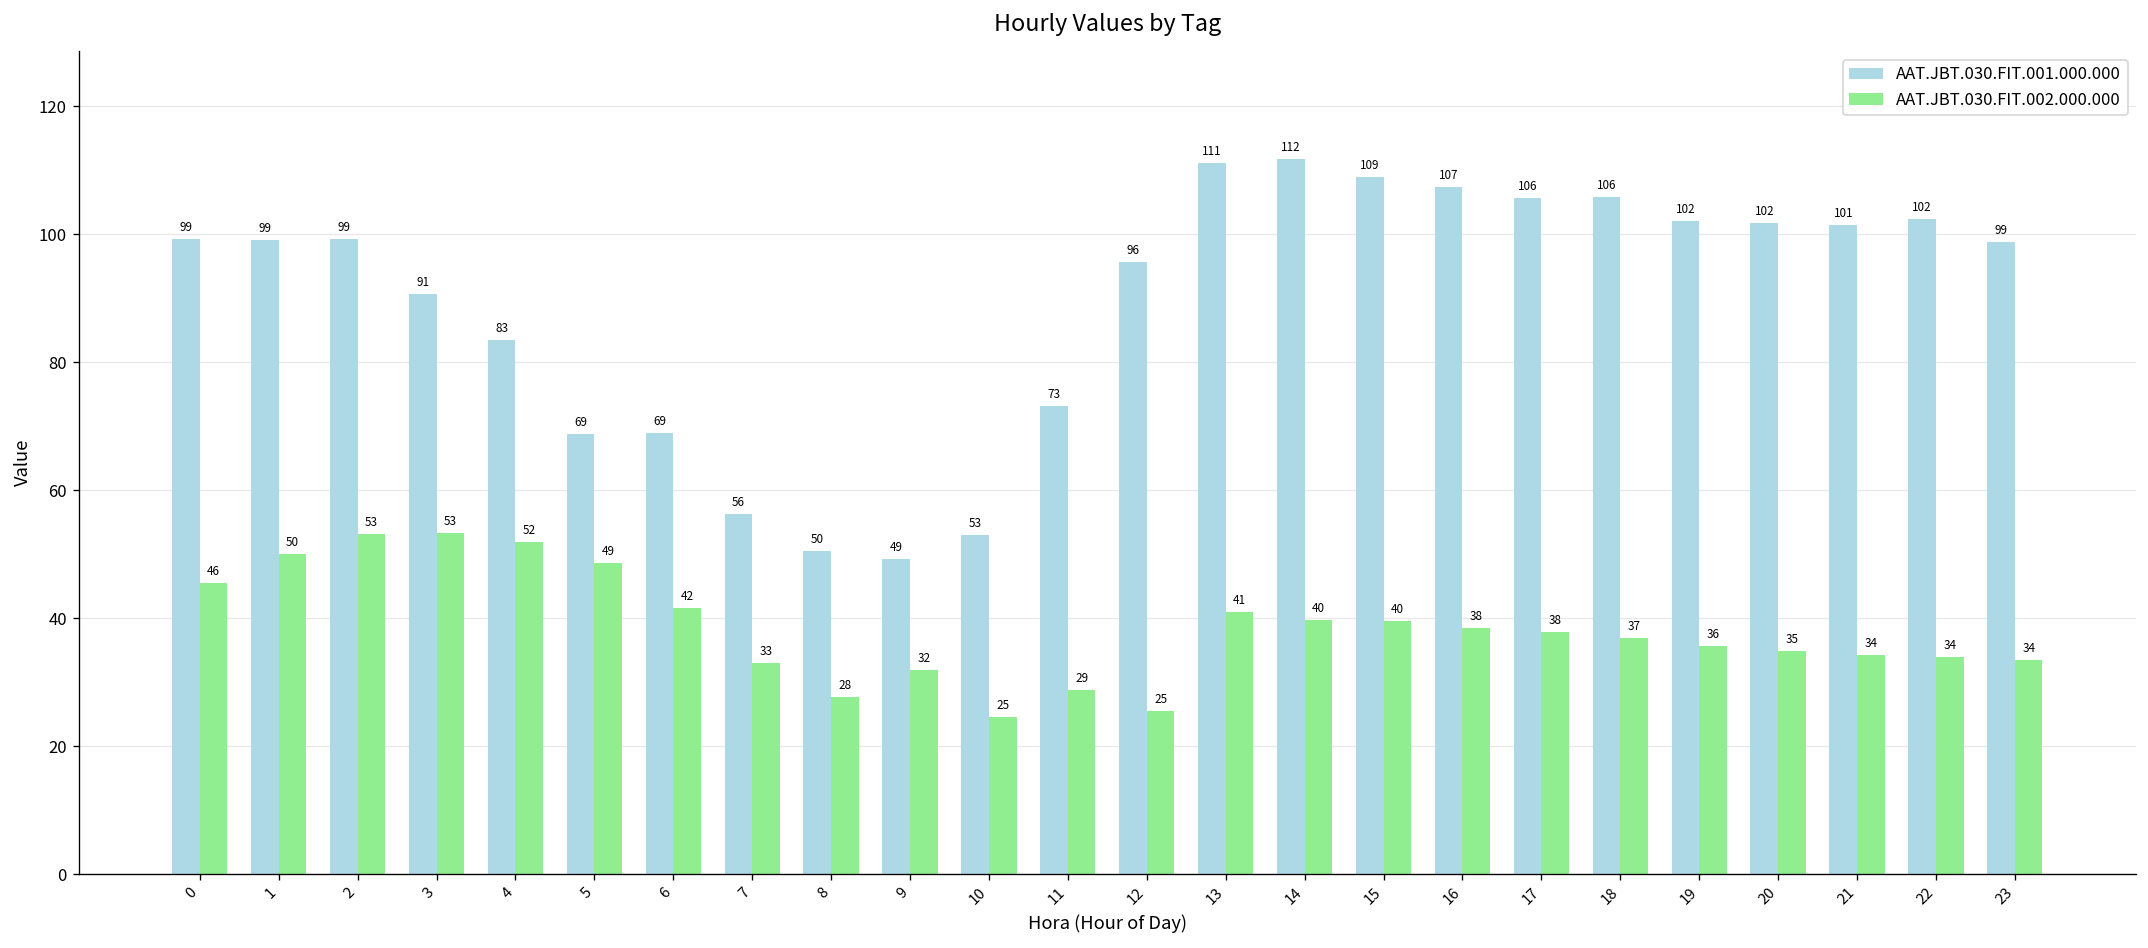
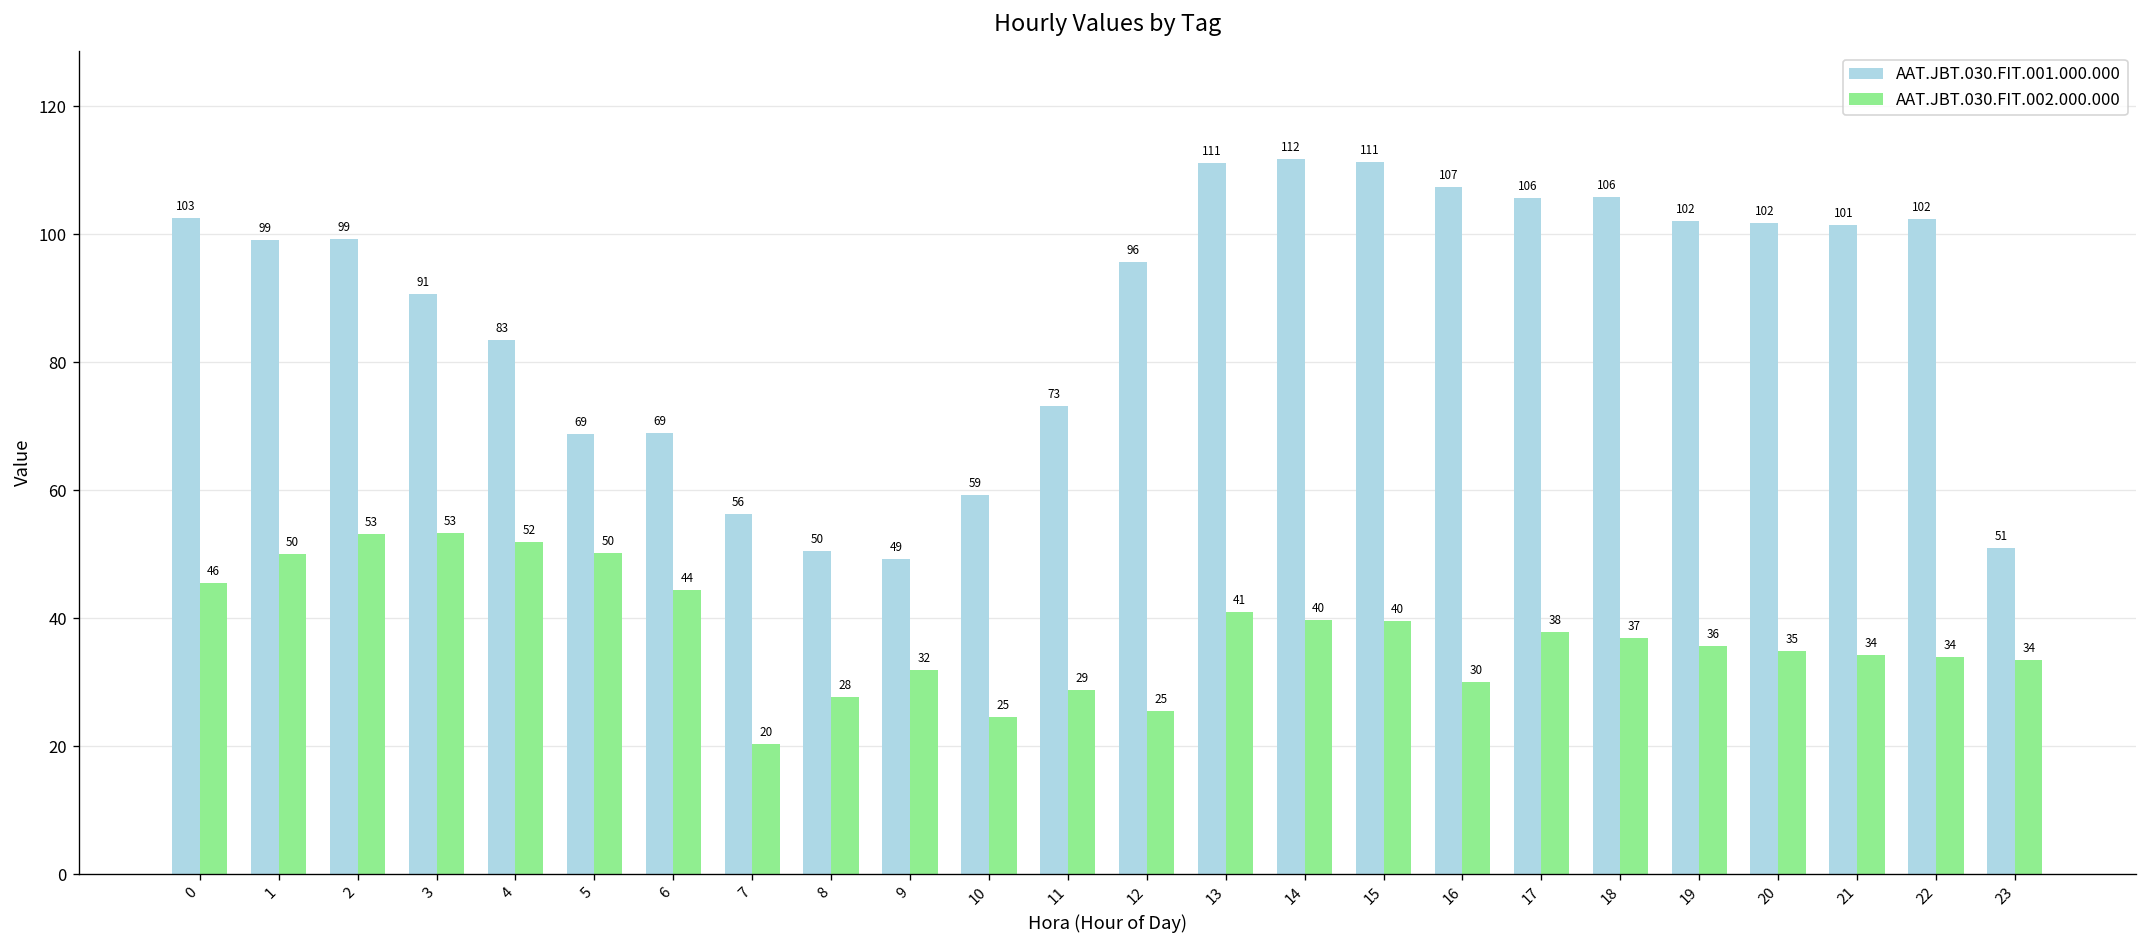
  {
    "AAT.JBT.030.FIT.001.000.000": {
-     "0": 99,
+     "0": 103,
      "1": 99,
      "2": 99,
      "3": 91,
      "4": 83,
      "5": 69,
      "6": 69,
      "7": 56,
      "8": 50,
      "9": 49,
-     "10": 53,
+     "10": 59,
      "11": 73,
      "12": 96,
      "13": 111,
      "14": 112,
-     "15": 109,
+     "15": 111,
      "16": 107,
      "17": 106,
      "18": 106,
      "19": 102,
      "20": 102,
      "21": 101,
      "22": 102,
-     "23": 99
+     "23": 51
    },
    "AAT.JBT.030.FIT.002.000.000": {
      "0": 46,
      "1": 50,
      "2": 53,
      "3": 53,
      "4": 52,
-     "5": 49,
-     "6": 42,
-     "7": 33,
+     "5": 50,
+     "6": 44,
+     "7": 20,
      "8": 28,
      "9": 32,
      "10": 25,
      "11": 29,
      "12": 25,
      "13": 41,
      "14": 40,
      "15": 40,
-     "16": 38,
+     "16": 30,
      "17": 38,
      "18": 37,
      "19": 36,
      "20": 35,
      "21": 34,
      "22": 34,
      "23": 34
    }
  }
